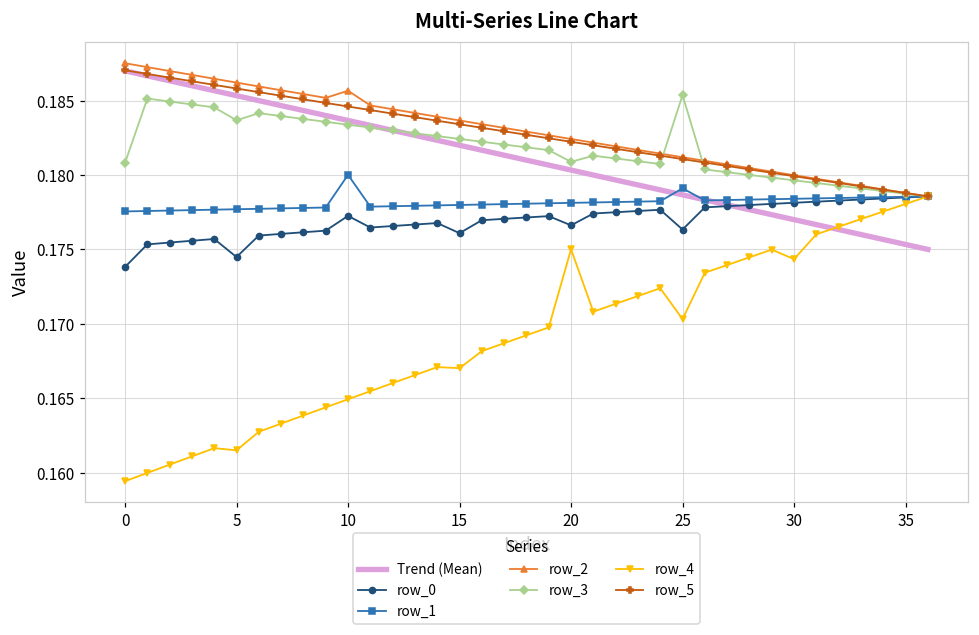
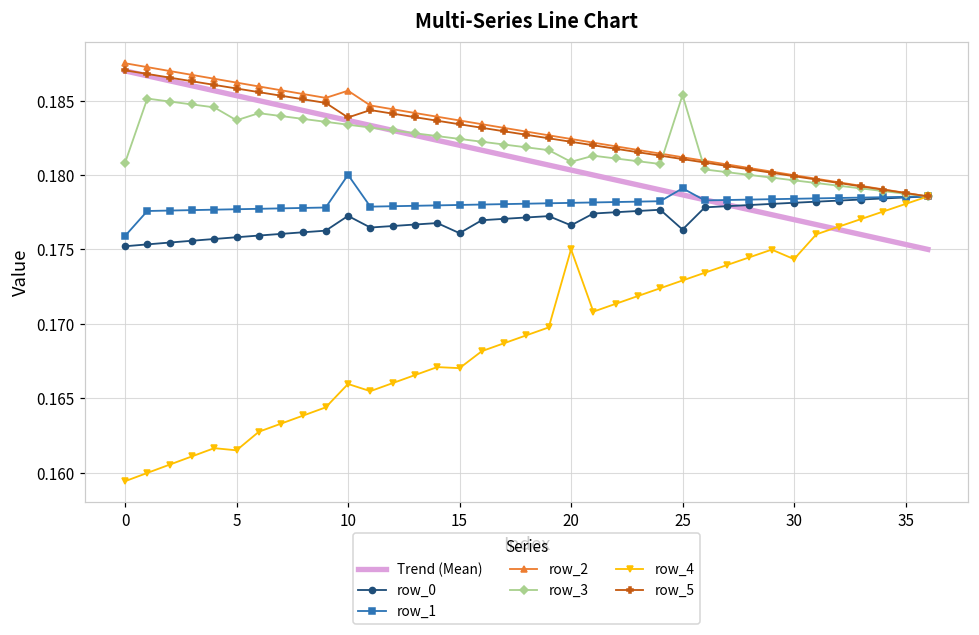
  {
    "row_0": {
-     "0": 0.1738,
-     "5": 0.1745,
+     "0": 0.1752,
+     "5": 0.1758,
      "10": 0.1773,
      "15": 0.1761,
      "20": 0.1766,
      "25": 0.1763,
      "30": 0.1781
    },
    "row_1": {
-     "0": 0.1776,
+     "0": 0.1759,
      "5": 0.1777,
      "10": 0.1800,
      "15": 0.1780,
      "20": 0.1781,
      "25": 0.1791,
      "30": 0.1784
    },
    "row_2": {
      "0": 0.1875,
      "5": 0.1862,
      "10": 0.1857,
      "15": 0.1837,
      "20": 0.1824
    },
    "row_3": {
      "0": 0.1808,
      "5": 0.1837,
      "10": 0.1834,
      "15": 0.1824,
      "20": 0.1809,
      "25": 0.1854,
      "30": 0.1796
    },
    "row_4": {
      "0": 0.1594,
      "5": 0.1615,
-     "10": 0.1649,
+     "10": 0.1660,
      "15": 0.1670,
      "20": 0.1750,
-     "25": 0.1703,
+     "25": 0.1729,
      "30": 0.1743,
      "35": 0.1781
    },
    "row_5": {
      "5": 0.1858,
-     "10": 0.1846,
+     "10": 0.1839,
      "15": 0.1834,
      "20": 0.1822
    }
  }
